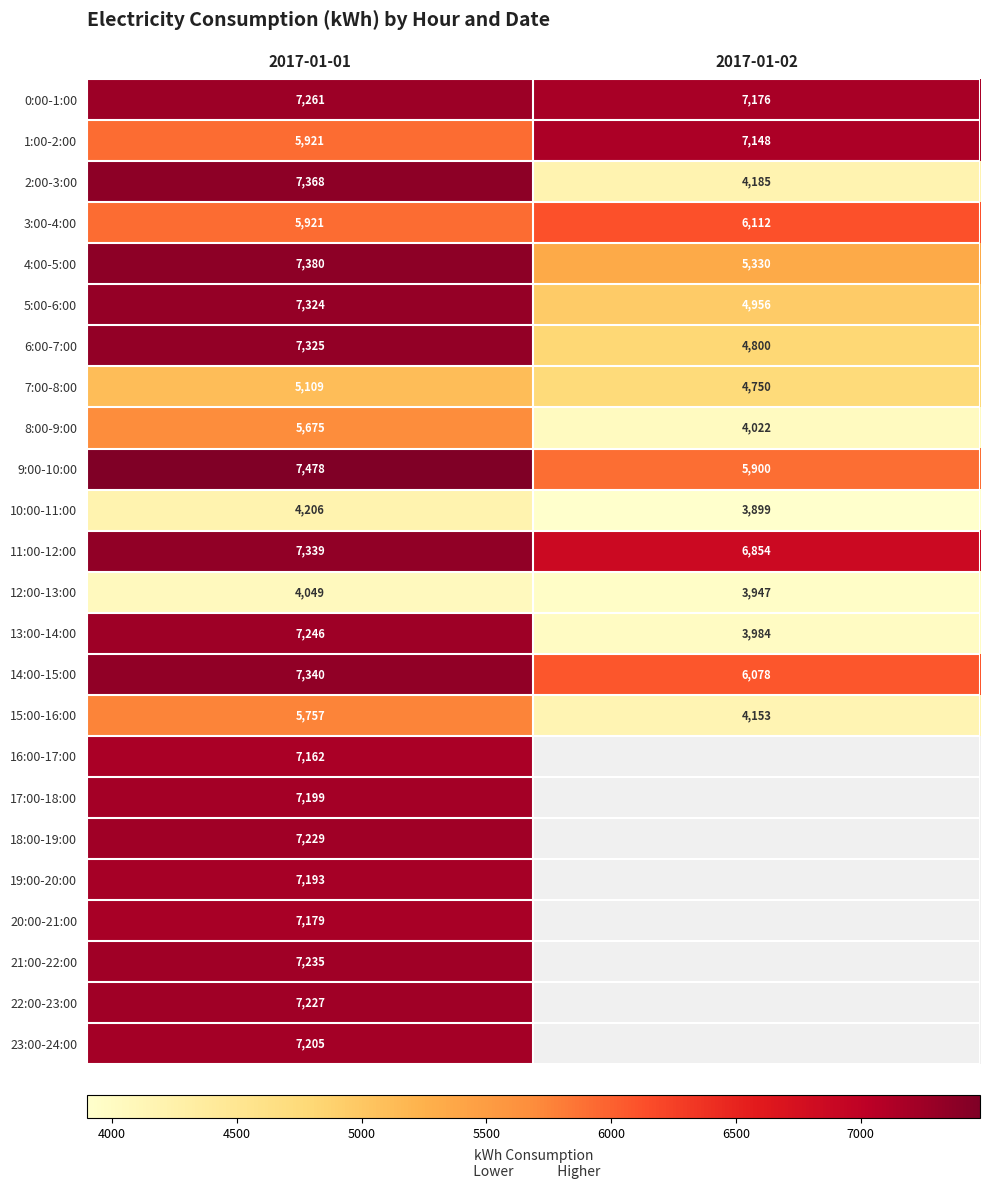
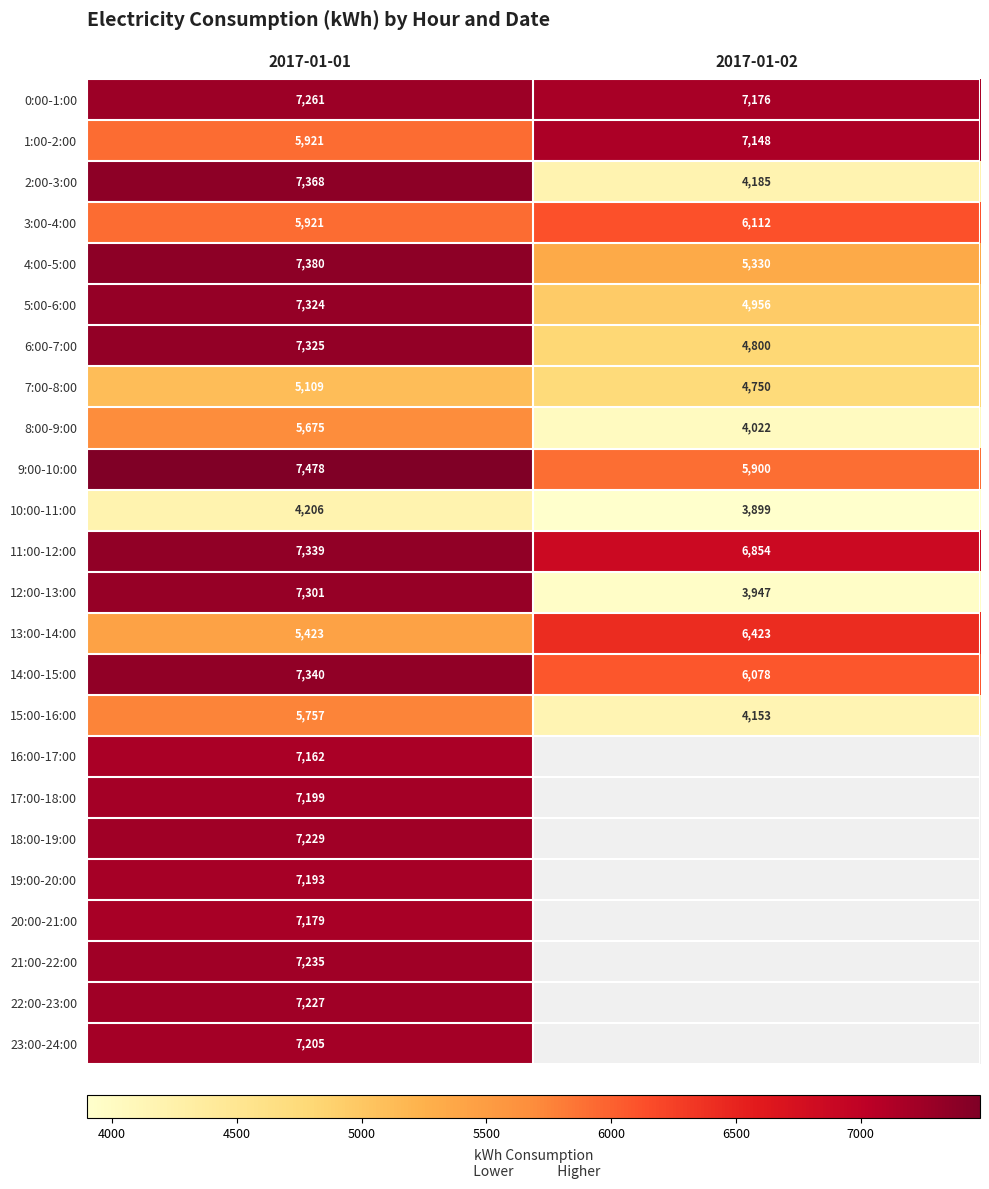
  {
    "0:00-1:00": {
      "2017-01-01": "7,261",
      "2017-01-02": "7,176"
    },
    "1:00-2:00": {
      "2017-01-01": "5,921",
      "2017-01-02": "7,148"
    },
    "2:00-3:00": {
      "2017-01-01": "7,368",
      "2017-01-02": "4,185"
    },
    "3:00-4:00": {
      "2017-01-01": "5,921",
      "2017-01-02": "6,112"
    },
    "4:00-5:00": {
      "2017-01-01": "7,380",
      "2017-01-02": "5,330"
    },
    "5:00-6:00": {
      "2017-01-01": "7,324",
      "2017-01-02": "4,956"
    },
    "6:00-7:00": {
      "2017-01-01": "7,325",
      "2017-01-02": "4,800"
    },
    "7:00-8:00": {
      "2017-01-01": "5,109",
      "2017-01-02": "4,750"
    },
    "8:00-9:00": {
      "2017-01-01": "5,675",
      "2017-01-02": "4,022"
    },
    "9:00-10:00": {
      "2017-01-01": "7,478",
      "2017-01-02": "5,900"
    },
    "10:00-11:00": {
      "2017-01-01": "4,206",
      "2017-01-02": "3,899"
    },
    "11:00-12:00": {
      "2017-01-01": "7,339",
      "2017-01-02": "6,854"
    },
    "12:00-13:00": {
-     "2017-01-01": "4,049",
+     "2017-01-01": "7,301",
      "2017-01-02": "3,947"
    },
    "13:00-14:00": {
-     "2017-01-01": "7,246",
-     "2017-01-02": "3,984"
+     "2017-01-01": "5,423",
+     "2017-01-02": "6,423"
    },
    "14:00-15:00": {
      "2017-01-01": "7,340",
      "2017-01-02": "6,078"
    },
    "15:00-16:00": {
      "2017-01-01": "5,757",
      "2017-01-02": "4,153"
    },
    "16:00-17:00": {
      "2017-01-01": "7,162"
    },
    "17:00-18:00": {
      "2017-01-01": "7,199"
    },
    "18:00-19:00": {
      "2017-01-01": "7,229"
    },
    "19:00-20:00": {
      "2017-01-01": "7,193"
    },
    "20:00-21:00": {
      "2017-01-01": "7,179"
    },
    "21:00-22:00": {
      "2017-01-01": "7,235"
    },
    "22:00-23:00": {
      "2017-01-01": "7,227"
    },
    "23:00-24:00": {
      "2017-01-01": "7,205"
    }
  }
